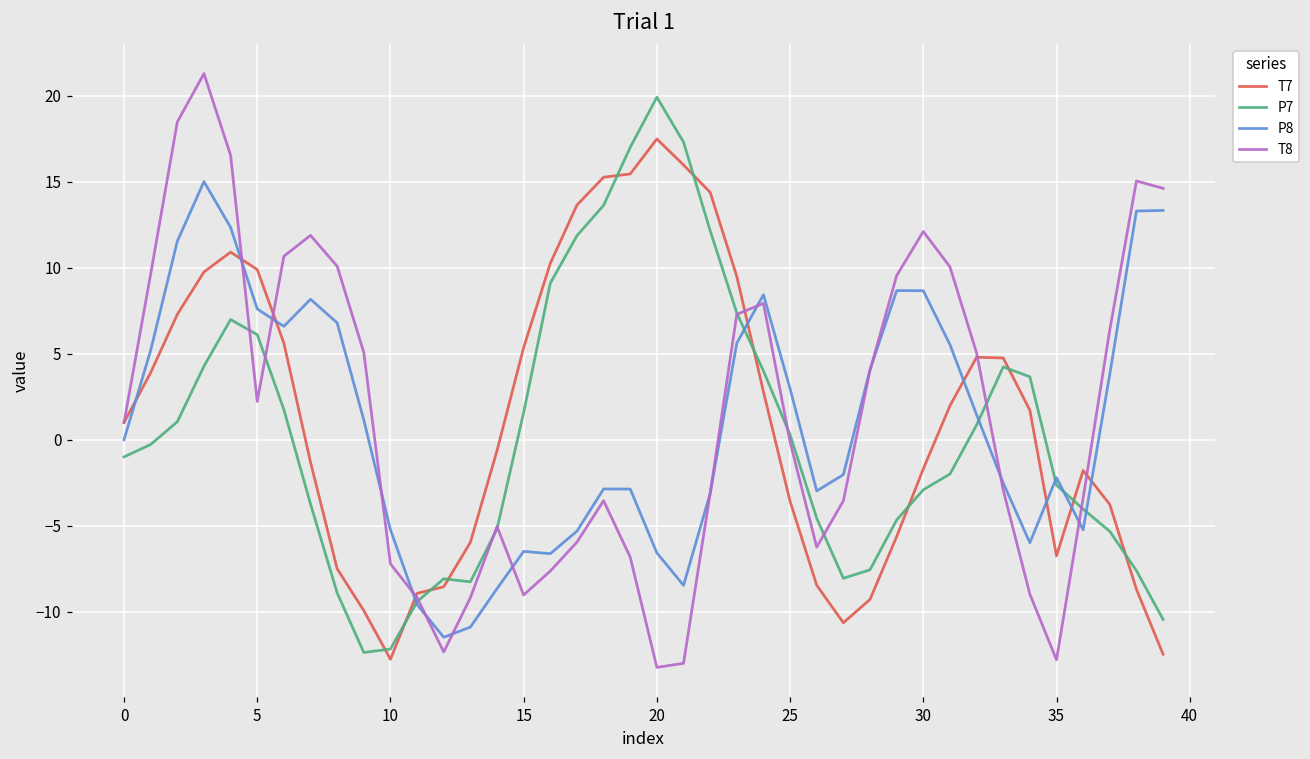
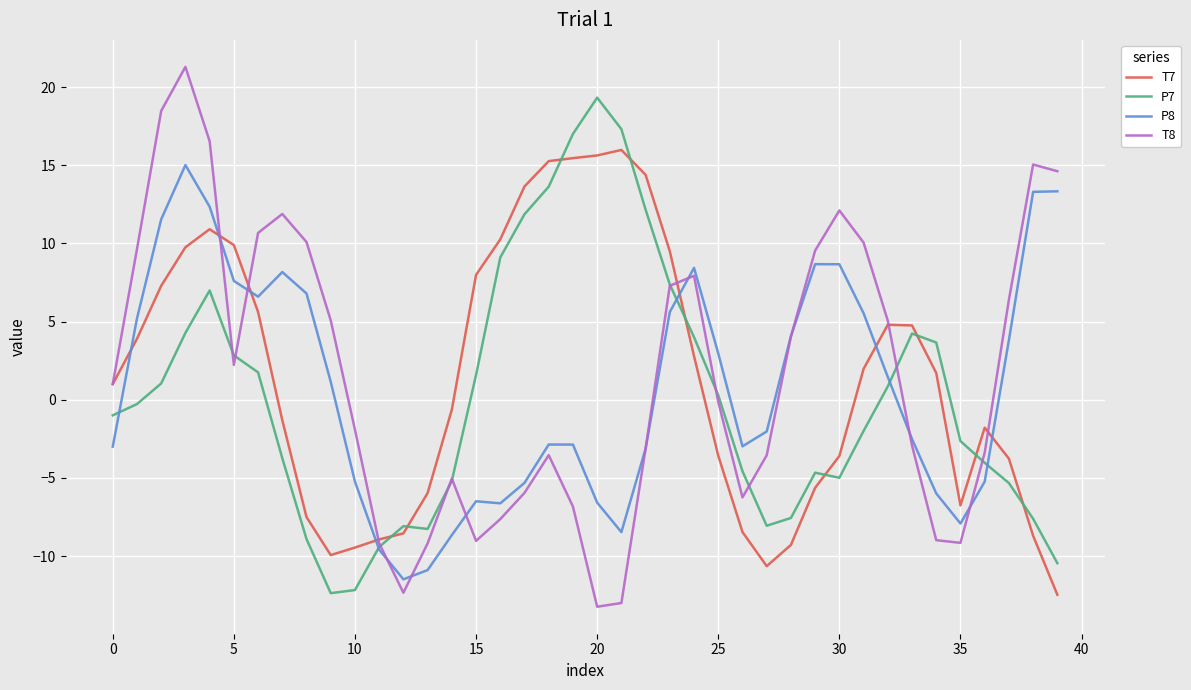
  {
    "T7": {
      "5": 9.9,
-     "10": -12.8,
-     "15": 5.4,
-     "20": 17.5,
+     "10": -9.5,
+     "15": 8.0,
+     "20": 15.6,
      "25": -3.6,
-     "30": -1.7,
+     "30": -3.6,
      "35": -6.8
    },
    "P7": {
      "0": -1.0,
-     "5": 6.1,
+     "5": 2.8,
      "10": -12.2,
      "15": 1.6,
-     "20": 19.9,
+     "20": 19.3,
      "25": 0.3,
-     "30": -2.9,
+     "30": -5.0,
      "35": -2.6
    },
    "P8": {
-     "0": 0,
+     "0": -3,
      "5": 7.6,
      "10": -5.2,
      "15": -6.5,
      "20": -6.6,
      "25": 3.0,
      "30": 8.7,
-     "35": -2.2
+     "35": -7.9
    },
    "T8": {
      "5": 2.2,
-     "10": -7.2,
+     "10": -1.9,
      "15": -9.0,
      "20": -13.2,
      "25": -0.1,
      "30": 12.1,
-     "35": -12.8
+     "35": -9.2
    }
  }
